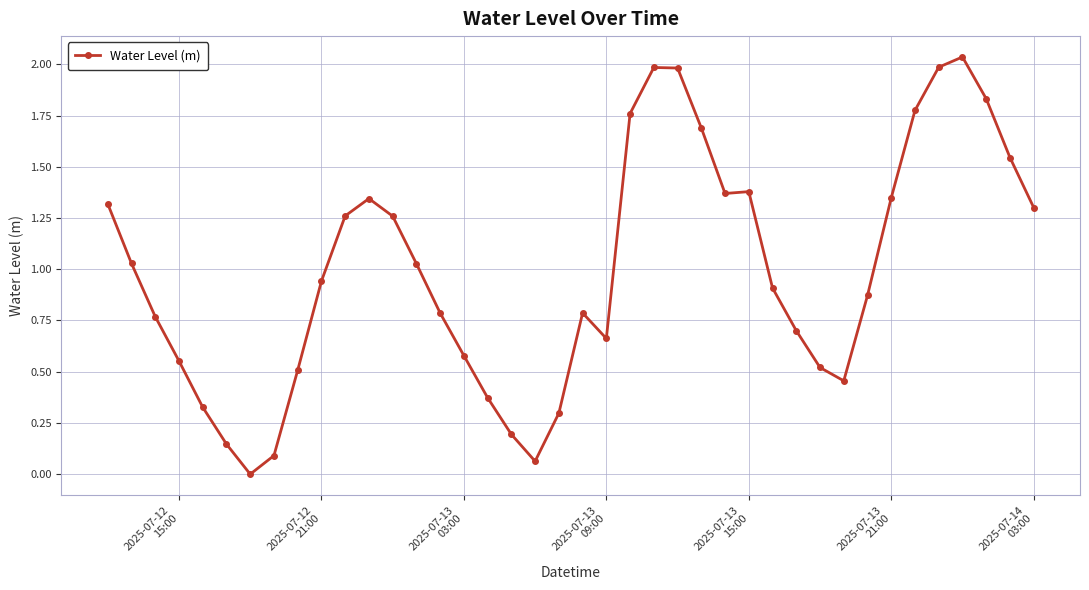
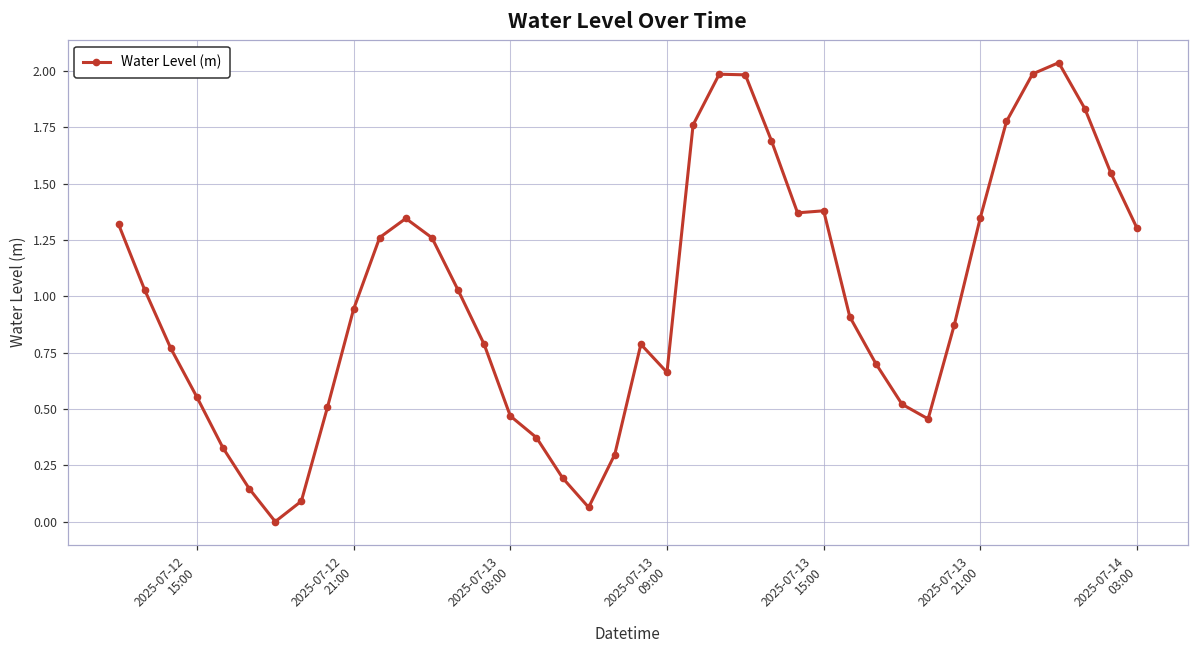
  {
    "2025-07-12 15:00": 0.55,
    "2025-07-12 21:00": 0.94,
-   "2025-07-13 03:00": 0.58,
+   "2025-07-13 03:00": 0.47,
    "2025-07-13 09:00": 0.66,
    "2025-07-13 15:00": 1.38,
    "2025-07-13 21:00": 1.35,
    "2025-07-14 03:00": 1.30
  }
